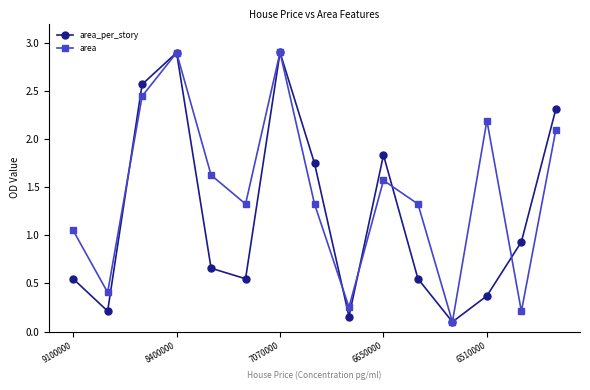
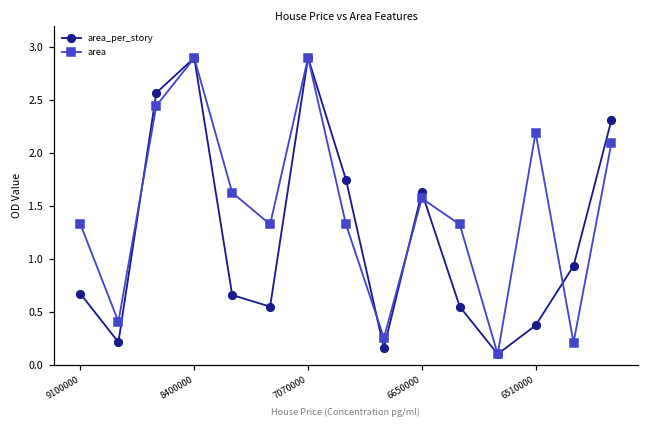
  {
    "area_per_story": {
-     "9100000": 0.5,
-     "6650000": 1.8,
+     "9100000": 0.7,
+     "6650000": 1.6,
      "6510000": 0.4
    },
    "area": {
-     "9100000": 1.1,
+     "9100000": 1.3,
      "6650000": 1.6,
      "6510000": 2.2
    }
  }
